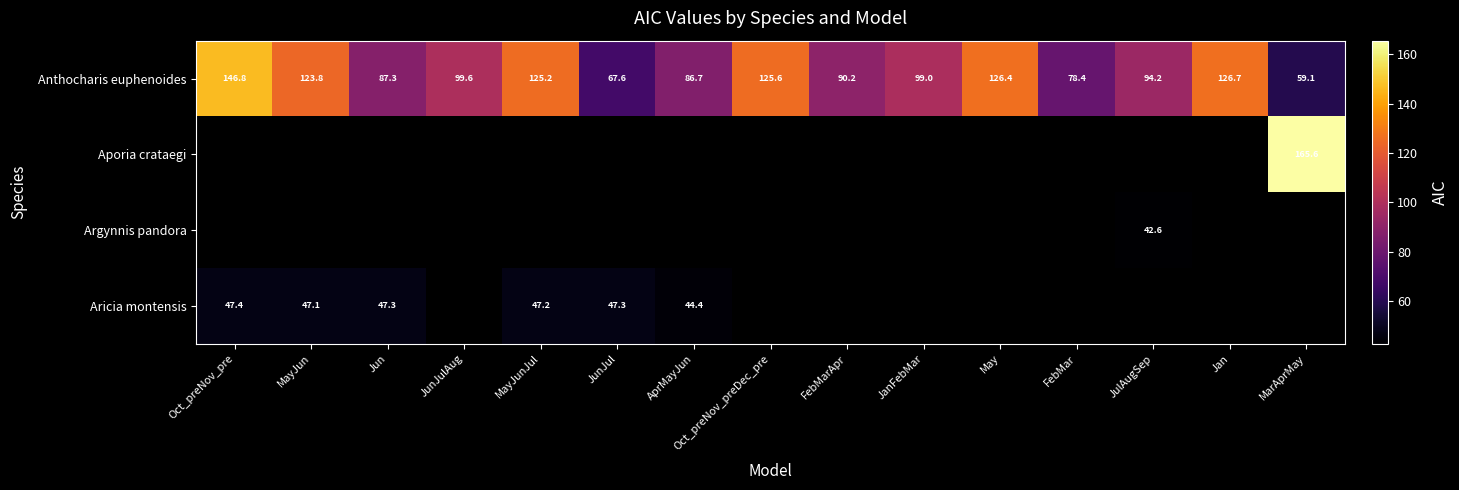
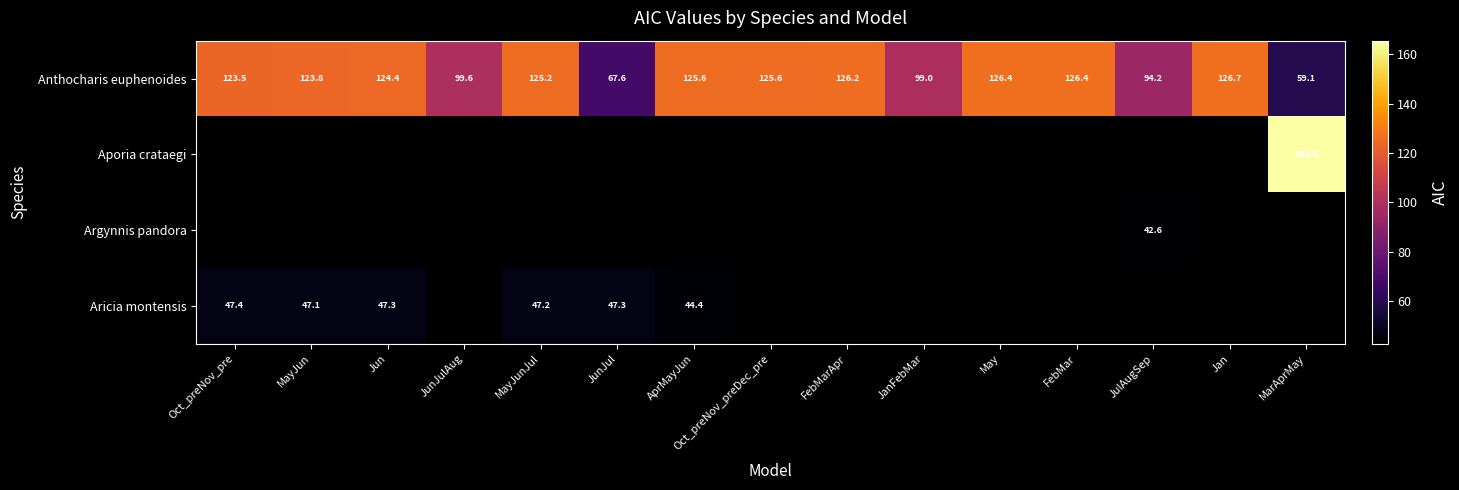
  {
    "Anthocharis euphenoides": {
-     "Oct_preNov_pre": 146.8,
+     "Oct_preNov_pre": 123.5,
      "MayJun": 123.8,
-     "Jun": 87.3,
+     "Jun": 124.4,
      "JunJulAug": 99.6,
      "MayJunJul": 125.2,
      "JunJul": 67.6,
-     "AprMayJun": 86.7,
+     "AprMayJun": 125.6,
      "Oct_preNov_preDec_pre": 125.6,
-     "FebMarApr": 90.2,
+     "FebMarApr": 126.2,
      "JanFebMar": 99.0,
      "May": 126.4,
-     "FebMar": 78.4,
+     "FebMar": 126.4,
      "JulAugSep": 94.2,
      "Jan": 126.7,
      "MarAprMay": 59.1
    },
    "Aporia crataegi": {
      "MarAprMay": 165.6
    },
    "Argynnis pandora": {
      "JulAugSep": 42.6
    },
    "Aricia montensis": {
      "Oct_preNov_pre": 47.4,
      "MayJun": 47.1,
      "Jun": 47.3,
      "MayJunJul": 47.2,
      "JunJul": 47.3,
      "AprMayJun": 44.4
    }
  }
